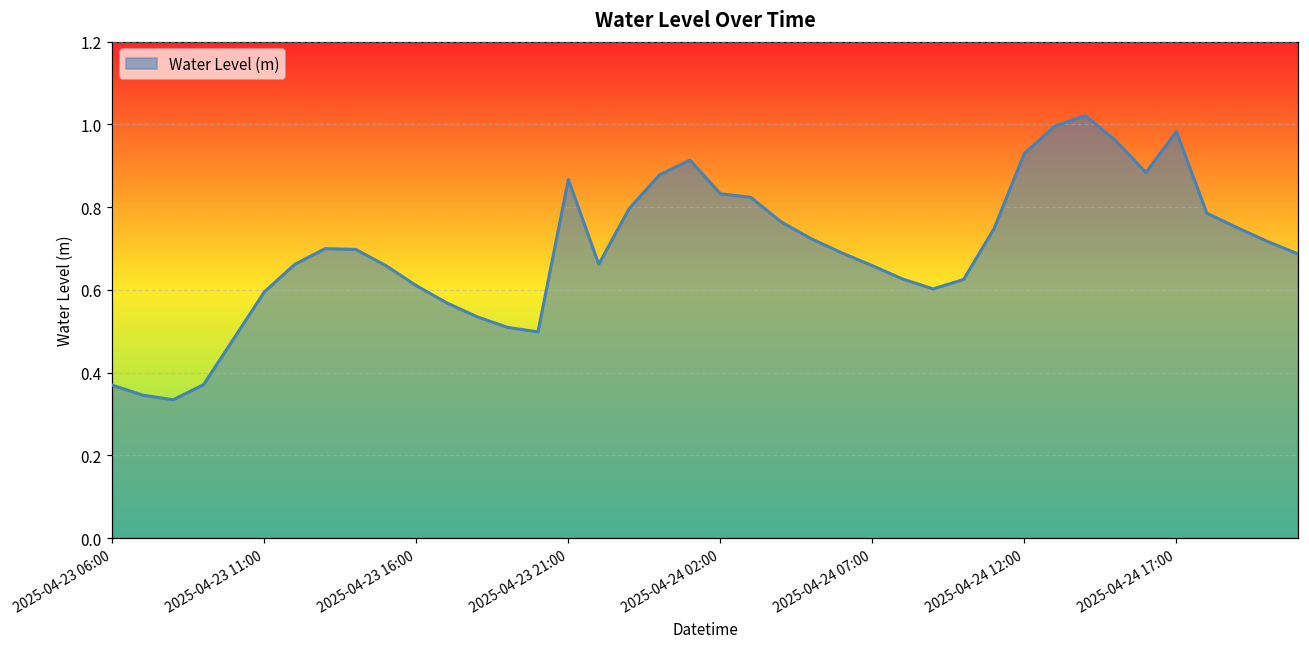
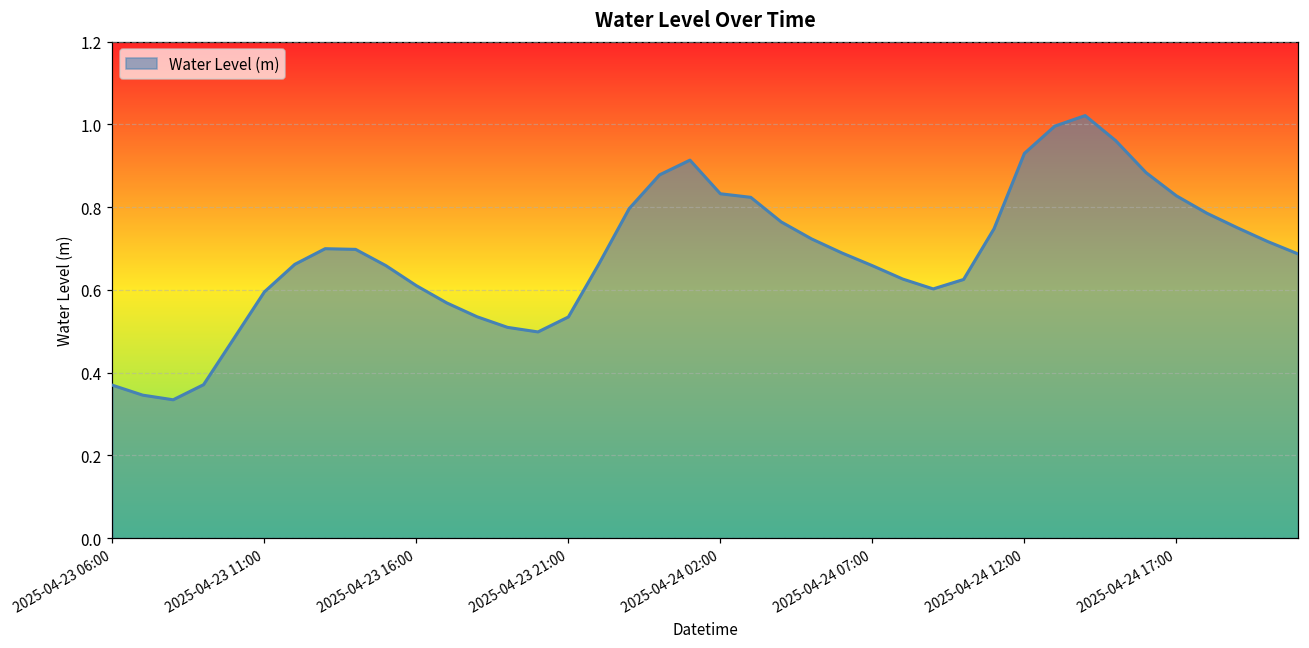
  {
    "2025-04-23 06:00": 0.37,
    "2025-04-23 11:00": 0.60,
    "2025-04-23 16:00": 0.61,
-   "2025-04-23 21:00": 0.87,
+   "2025-04-23 21:00": 0.53,
    "2025-04-24 02:00": 0.83,
    "2025-04-24 07:00": 0.66,
    "2025-04-24 12:00": 0.93,
-   "2025-04-24 17:00": 0.98
+   "2025-04-24 17:00": 0.83
  }
